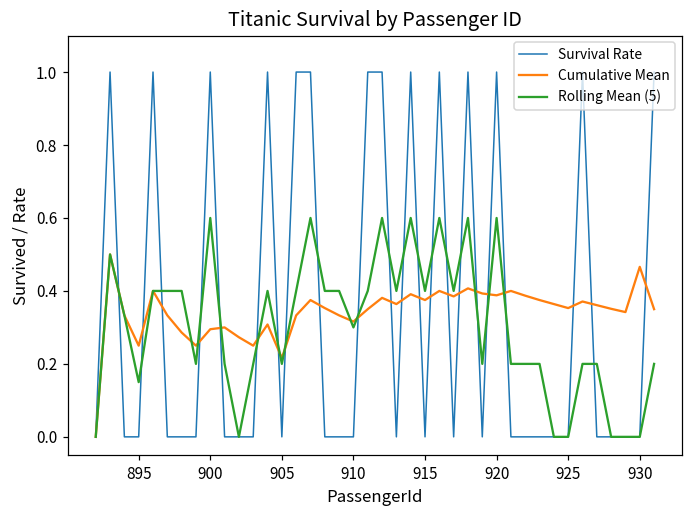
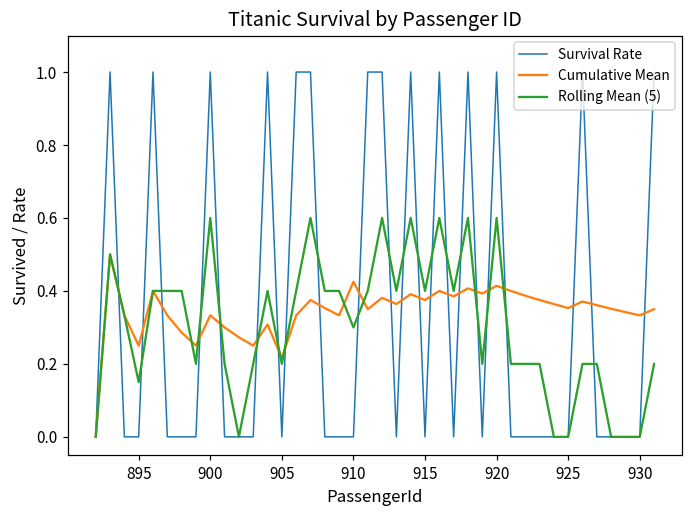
  {
    "Survival Rate": {
      "895": 0.00,
      "900": 1.00,
      "905": 0.00,
      "910": 0.00,
      "915": 0.00,
      "920": 1.00
    },
    "Cumulative Mean": {
      "895": 0.25,
-     "900": 0.30,
+     "900": 0.33,
      "905": 0.22,
-     "910": 0.32,
+     "910": 0.43,
      "915": 0.38,
-     "920": 0.39,
+     "920": 0.41,
      "925": 0.35,
-     "930": 0.47
+     "930": 0.33
    },
    "Rolling Mean (5)": {
      "895": 0.15,
      "900": 0.60,
      "905": 0.20,
      "910": 0.30,
      "915": 0.40,
      "920": 0.60
    }
  }
